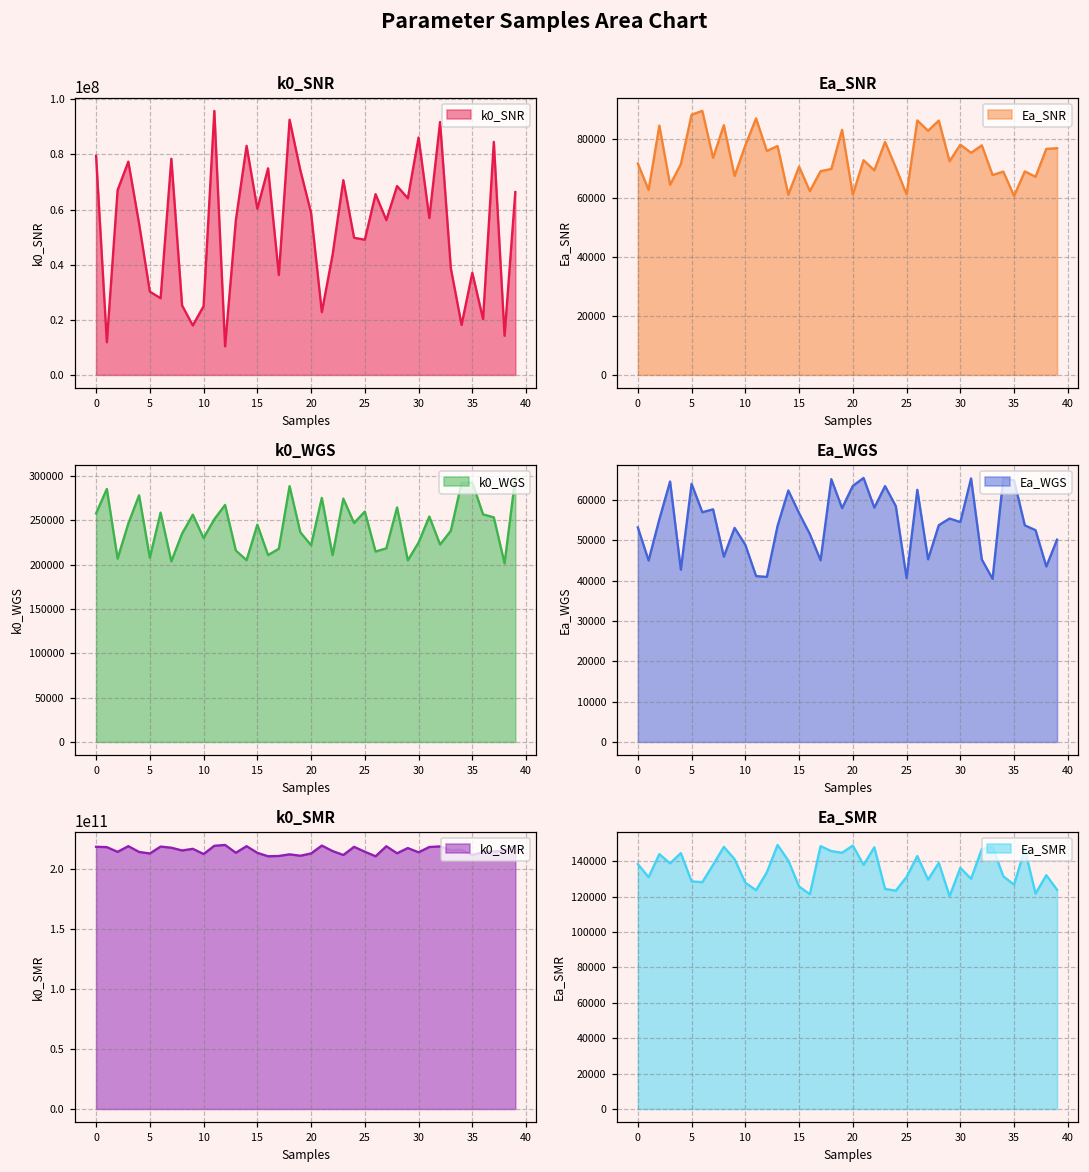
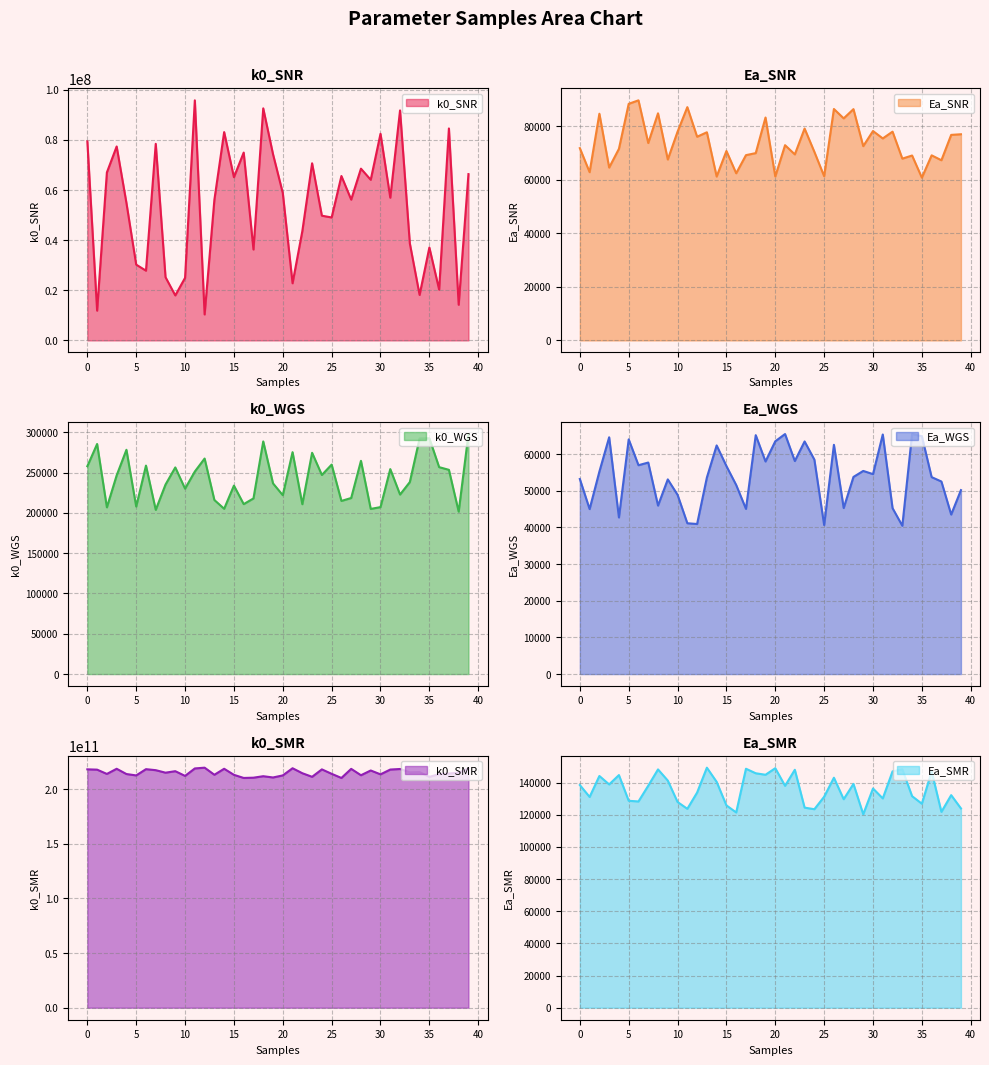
  {
    "k0_SNR": {
      "0": 79000000,
      "5": 30000000,
      "10": 25000000,
-     "15": 60000000,
+     "15": 65000000,
      "20": 59000000,
      "25": 49000000,
-     "30": 86000000,
+     "30": 82000000,
      "35": 37000000
    },
    "Ea_SNR": {
      "0": 72000,
      "5": 88000,
      "10": 78000,
      "15": 71000,
      "20": 61000,
      "25": 61000,
      "30": 78000,
      "35": 61000
    },
    "k0_WGS": {
      "0": 260000,
      "5": 210000,
      "10": 230000,
-     "15": 250000,
+     "15": 230000,
      "20": 220000,
      "25": 260000,
-     "30": 220000
+     "30": 210000
    },
    "Ea_WGS": {
      "0": 53000,
      "5": 64000,
      "10": 49000,
      "15": 57000,
      "20": 63000,
      "25": 41000,
      "30": 55000
    },
    "k0_SMR": {
      "0": 218000000000,
      "5": 213000000000,
      "10": 212000000000,
      "15": 213000000000,
      "20": 213000000000,
      "25": 214000000000,
      "30": 214000000000
    },
    "Ea_SMR": {
      "0": 138000,
      "5": 129000,
      "10": 128000,
      "15": 126000,
      "20": 149000,
      "25": 131000,
      "30": 136000,
      "35": 127000
    }
  }
